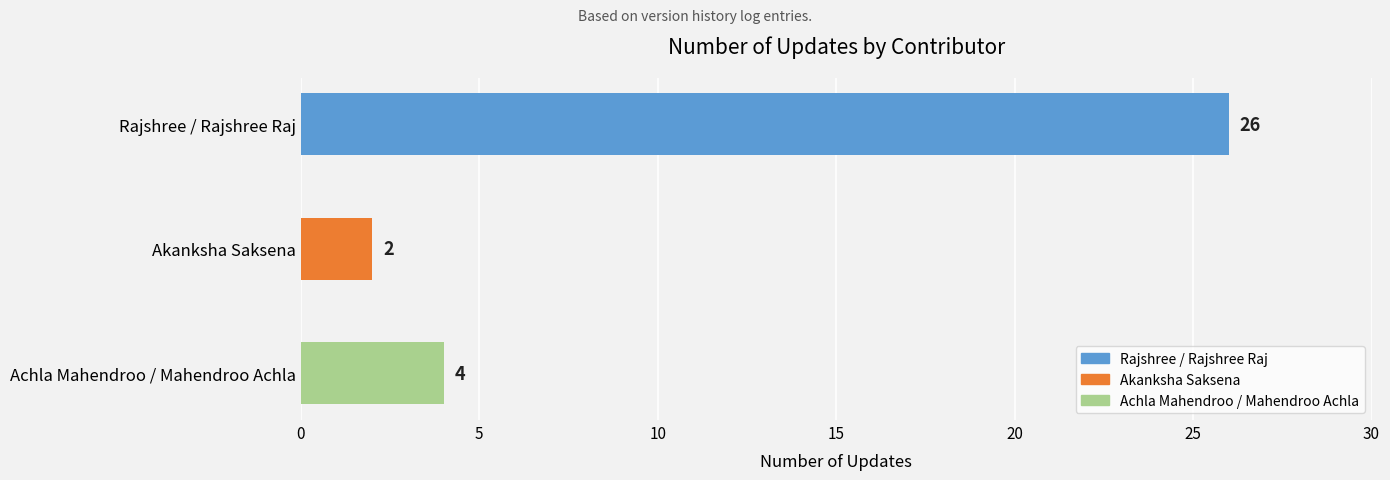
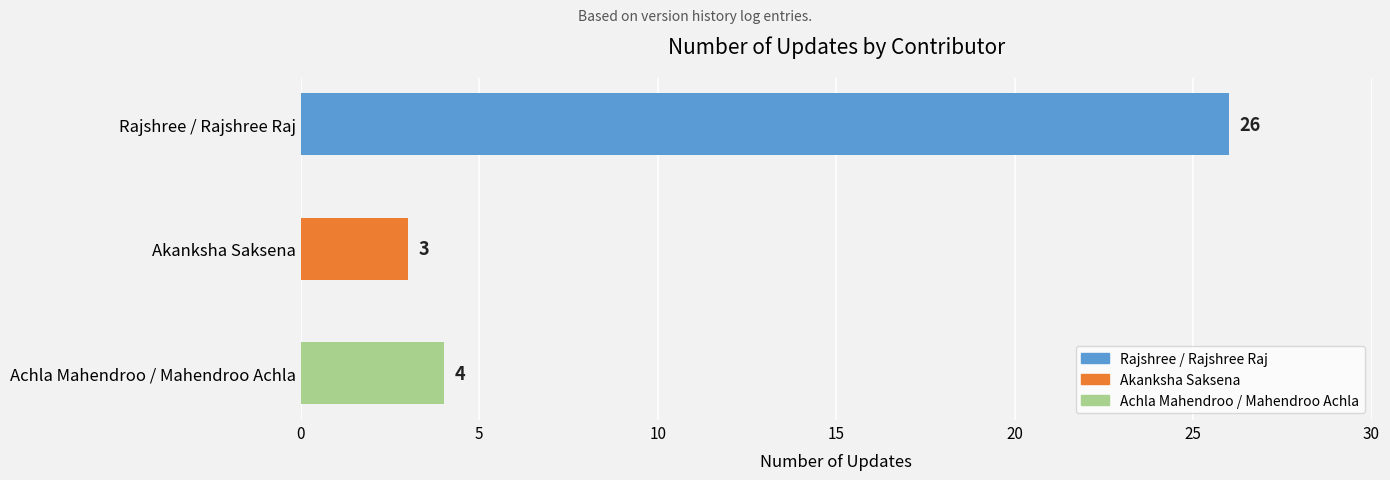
  {
    "Rajshree / Rajshree Raj": 26,
-   "Akanksha Saksena": 2,
+   "Akanksha Saksena": 3,
    "Achla Mahendroo / Mahendroo Achla": 4
  }
